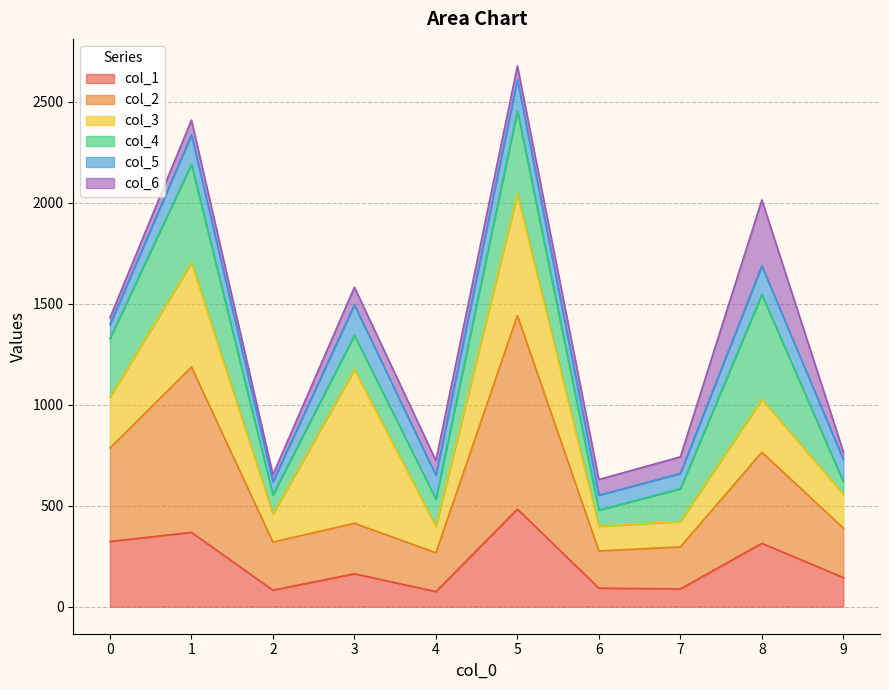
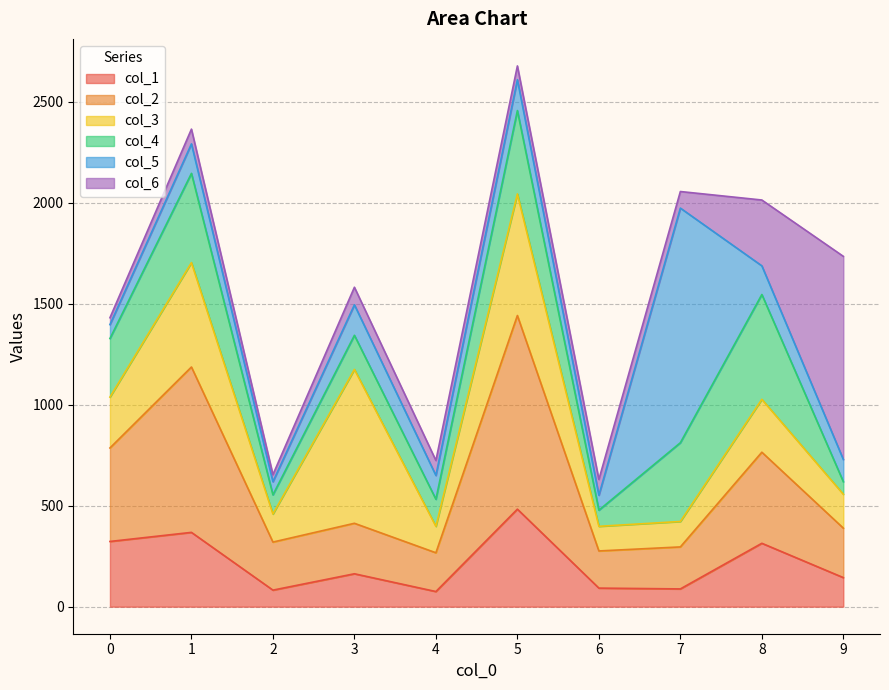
  {
    "col_3": {
      "0": 250,
      "1": 520,
      "2": 140,
      "3": 760,
      "4": 130,
      "5": 600,
      "6": 120,
      "7": 130,
      "8": 260,
      "9": 170
    },
    "col_4": {
      "0": 290,
-     "1": 490,
+     "1": 440,
      "2": 100,
      "3": 170,
      "4": 130,
      "5": 410,
      "6": 80,
-     "7": 160,
+     "7": 390,
      "8": 520,
      "9": 60
    },
    "col_5": {
      "0": 70,
      "1": 150,
      "2": 70,
      "3": 150,
      "4": 120,
      "5": 150,
      "6": 70,
-     "7": 80,
+     "7": 1160,
      "8": 140,
      "9": 110
    },
    "col_6": {
      "0": 30,
      "1": 70,
      "2": 40,
      "3": 90,
      "4": 70,
      "5": 70,
      "6": 80,
      "7": 80,
      "8": 330,
-     "9": 40
+     "9": 1010
    }
  }
